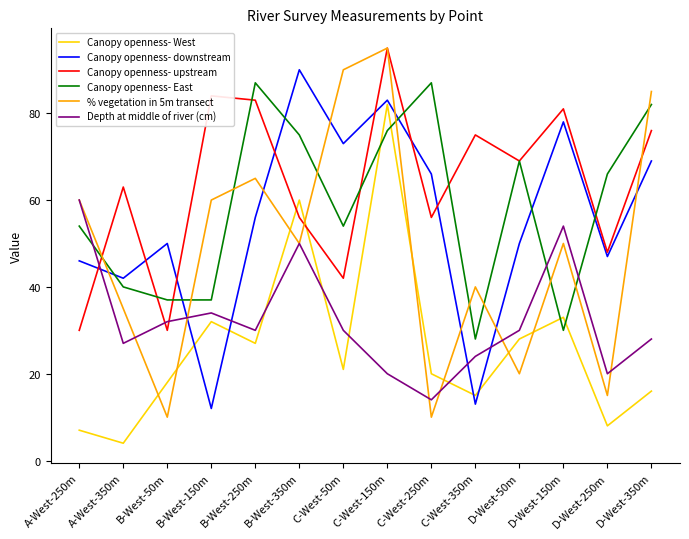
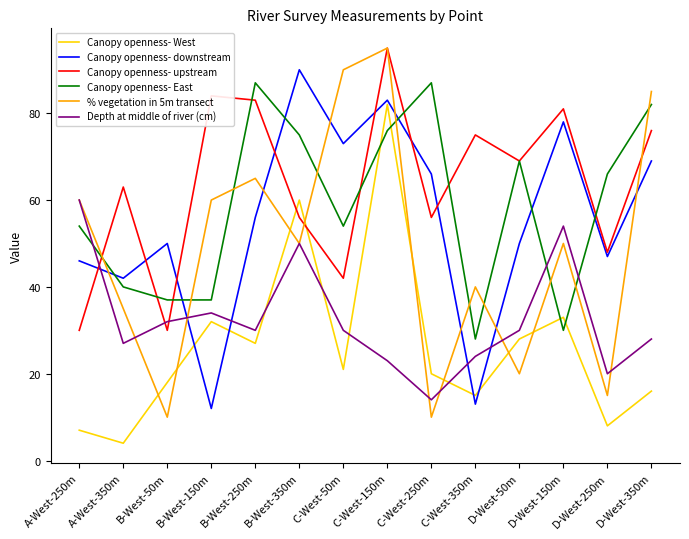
  {
    "Canopy openness- downstream": {
      "A-West-250m": 46,
      "A-West-350m": 42,
      "B-West-50m": 50,
      "B-West-150m": 12,
      "B-West-250m": 56,
      "B-West-350m": 90,
      "C-West-50m": 73,
      "C-West-150m": 83,
      "C-West-250m": 66,
      "C-West-350m": 13,
      "D-West-50m": 50,
      "D-West-150m": 78,
      "D-West-250m": 47,
      "D-West-350m": 69
    },
    "Canopy openness- upstream": {
      "A-West-250m": 30,
      "A-West-350m": 63,
      "B-West-50m": 30,
      "B-West-250m": 83,
      "B-West-350m": 56,
      "C-West-50m": 42,
      "C-West-250m": 56,
      "C-West-350m": 75,
      "D-West-150m": 81,
      "D-West-250m": 48,
      "D-West-350m": 76
    },
    "Canopy openness- East": {
      "A-West-250m": 54,
      "A-West-350m": 40,
      "B-West-50m": 37,
      "B-West-150m": 37,
      "B-West-250m": 87,
      "B-West-350m": 75,
      "C-West-50m": 54,
      "C-West-150m": 76,
      "C-West-250m": 87,
      "C-West-350m": 28,
      "D-West-150m": 30,
      "D-West-250m": 66,
      "D-West-350m": 82
    },
    "Depth at middle of river (cm)": {
      "A-West-350m": 27,
      "B-West-50m": 32,
      "B-West-150m": 34,
      "B-West-250m": 30,
      "C-West-50m": 30,
-     "C-West-150m": 20,
+     "C-West-150m": 23,
      "C-West-250m": 14,
      "C-West-350m": 24,
      "D-West-50m": 30,
      "D-West-150m": 54,
      "D-West-250m": 20,
      "D-West-350m": 28
    }
  }
